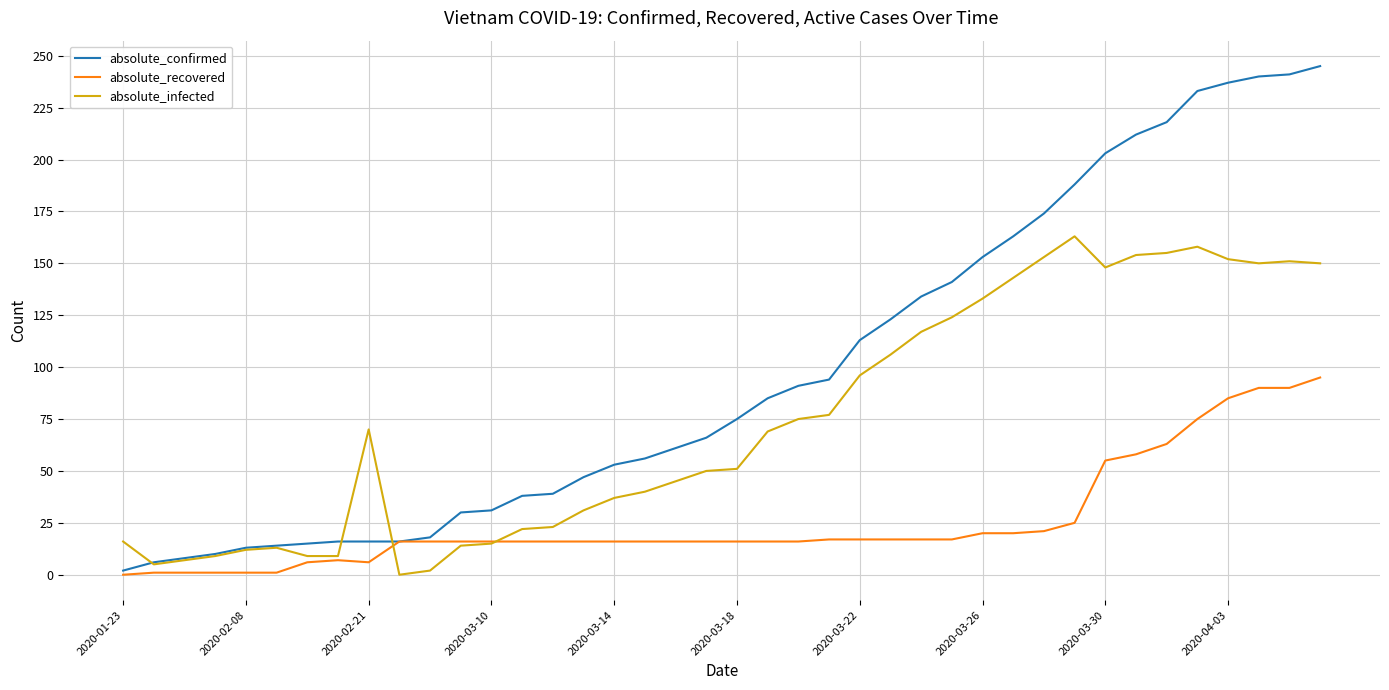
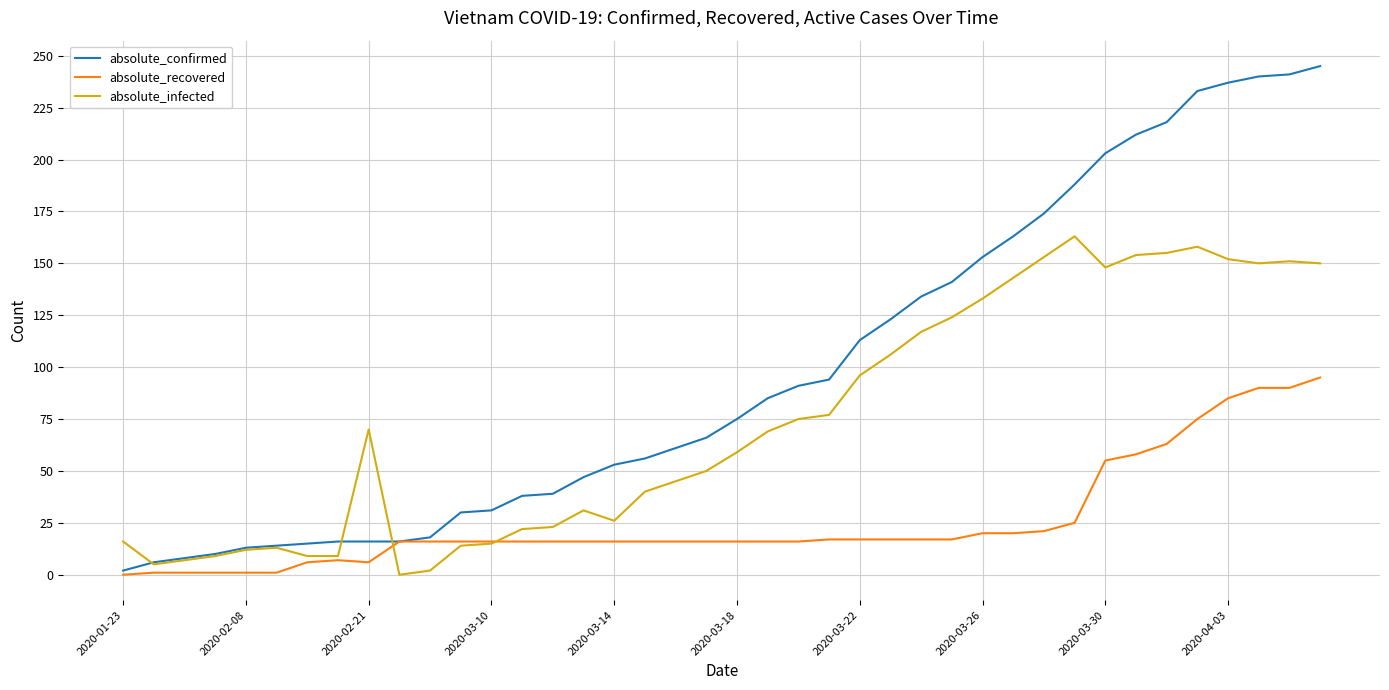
  {
    "absolute_confirmed": {
      "2020-01-23": 2,
      "2020-02-21": 16,
      "2020-03-10": 31,
      "2020-03-14": 53,
      "2020-03-18": 75,
      "2020-03-22": 113,
      "2020-03-26": 153,
      "2020-03-30": 203,
      "2020-04-03": 237
    },
    "absolute_recovered": {
      "2020-01-23": 0,
      "2020-02-08": 1,
      "2020-02-21": 6,
      "2020-03-14": 16,
      "2020-03-18": 16,
      "2020-03-22": 17,
      "2020-03-26": 20,
      "2020-03-30": 55,
      "2020-04-03": 85
    },
    "absolute_infected": {
      "2020-01-23": 16,
      "2020-02-21": 70,
-     "2020-03-14": 37,
-     "2020-03-18": 51,
+     "2020-03-14": 26,
+     "2020-03-18": 59,
      "2020-03-22": 96,
      "2020-03-26": 133,
      "2020-03-30": 148,
      "2020-04-03": 152
    }
  }
